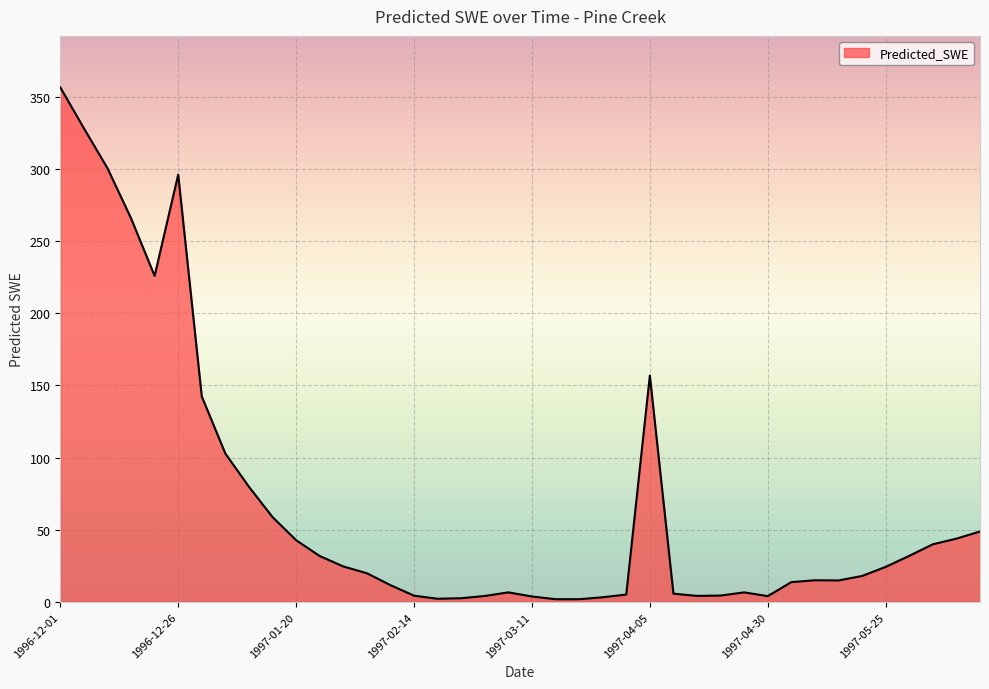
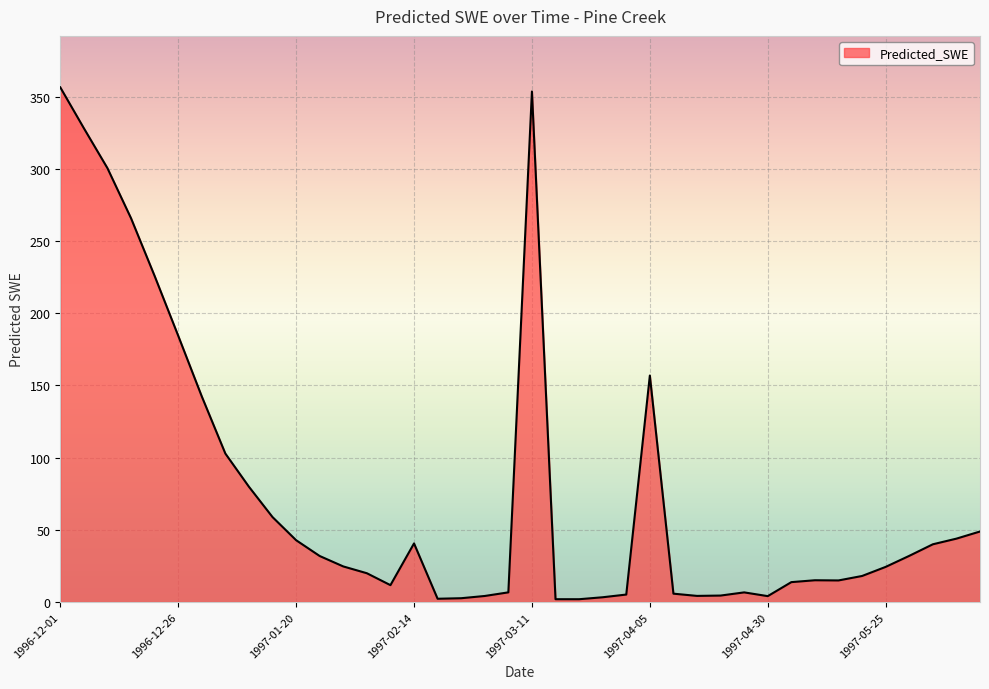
  {
    "1996-12-01": 356,
-   "1996-12-26": 296,
+   "1996-12-26": 184,
    "1997-01-20": 43,
-   "1997-02-14": 4,
-   "1997-03-11": 4,
+   "1997-02-14": 41,
+   "1997-03-11": 354,
    "1997-04-05": 157,
    "1997-04-30": 4,
    "1997-05-25": 24
  }
